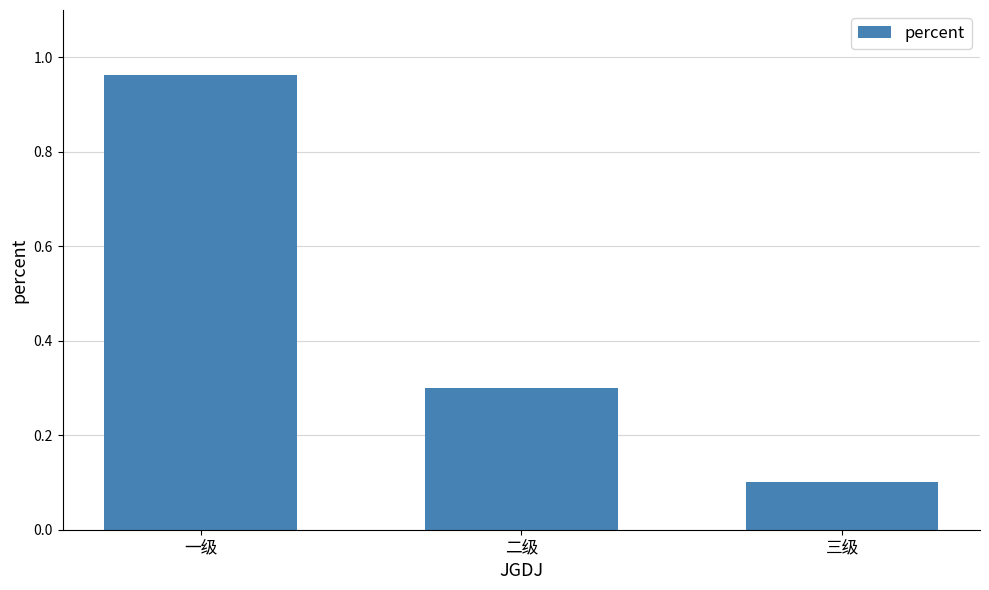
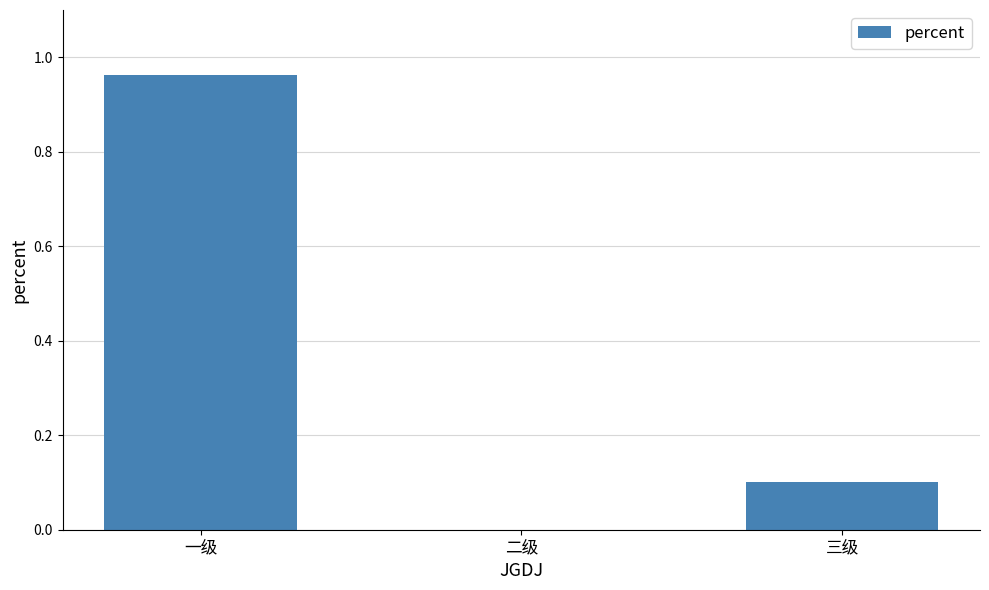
  {
    "一级": 0.96,
-   "二级": 0.3,
+   "二级": 0.0,
    "三级": 0.1
  }
